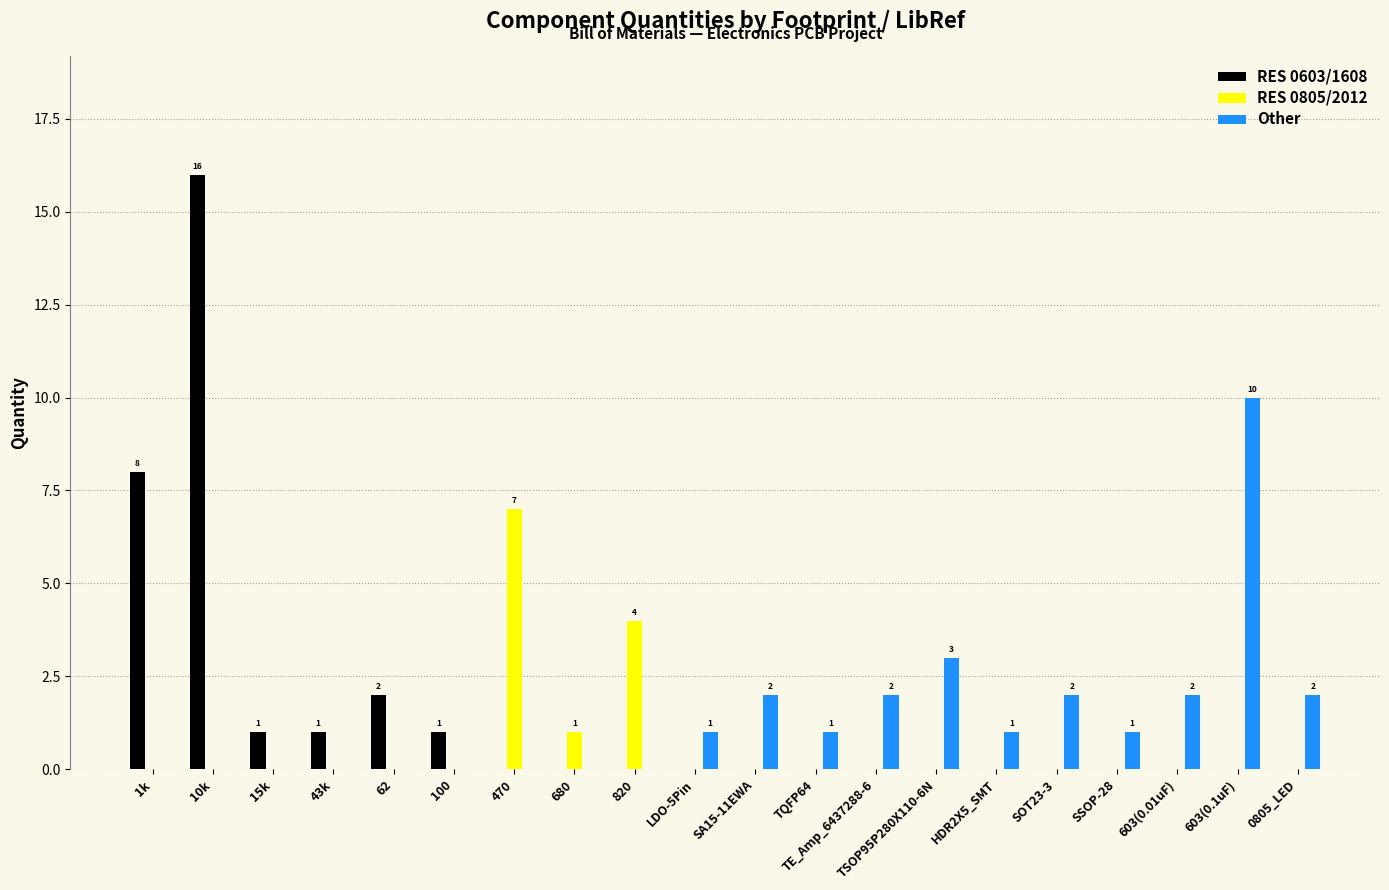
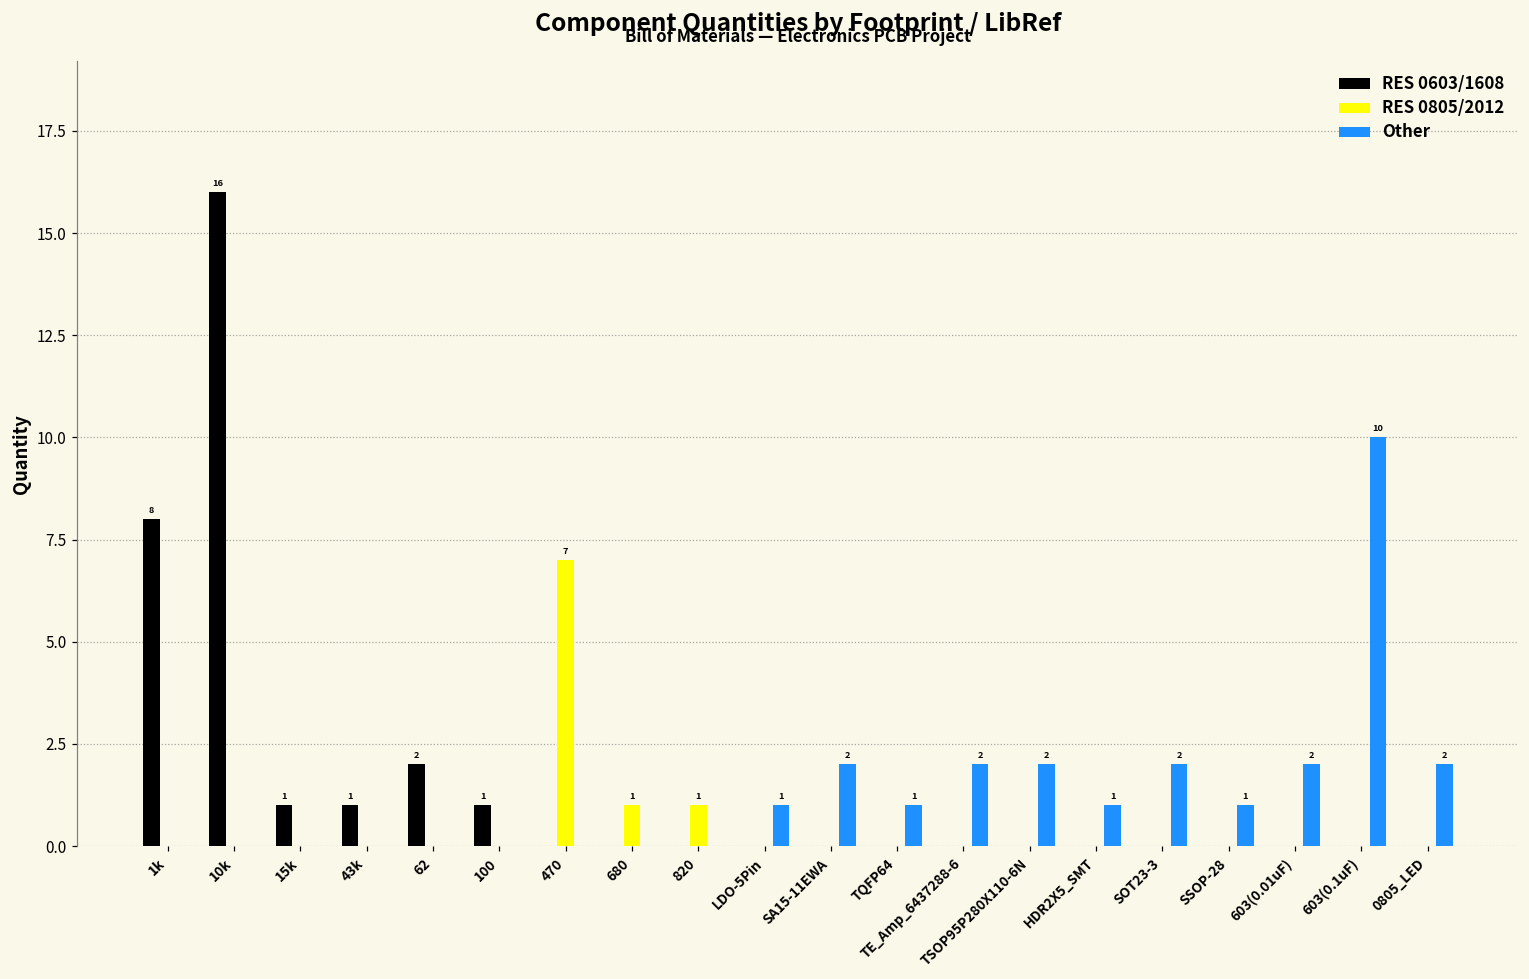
  {
    "RES 0603/1608": {
      "1k": 8,
      "10k": 16,
      "15k": 1,
      "43k": 1,
      "62": 2,
      "100": 1
    },
    "RES 0805/2012": {
      "470": 7,
      "680": 1,
-     "820": 4
+     "820": 1
    },
    "Other": {
      "LDO-5Pin": 1,
      "SA15-11EWA": 2,
      "TQFP64": 1,
      "TE_Amp_6437288-6": 2,
-     "TSOP95P280X110-6N": 3,
+     "TSOP95P280X110-6N": 2,
      "HDR2X5_SMT": 1,
      "SOT23-3": 2,
      "SSOP-28": 1,
      "603(0.01uF)": 2,
      "603(0.1uF)": 10,
      "0805_LED": 2
    }
  }
